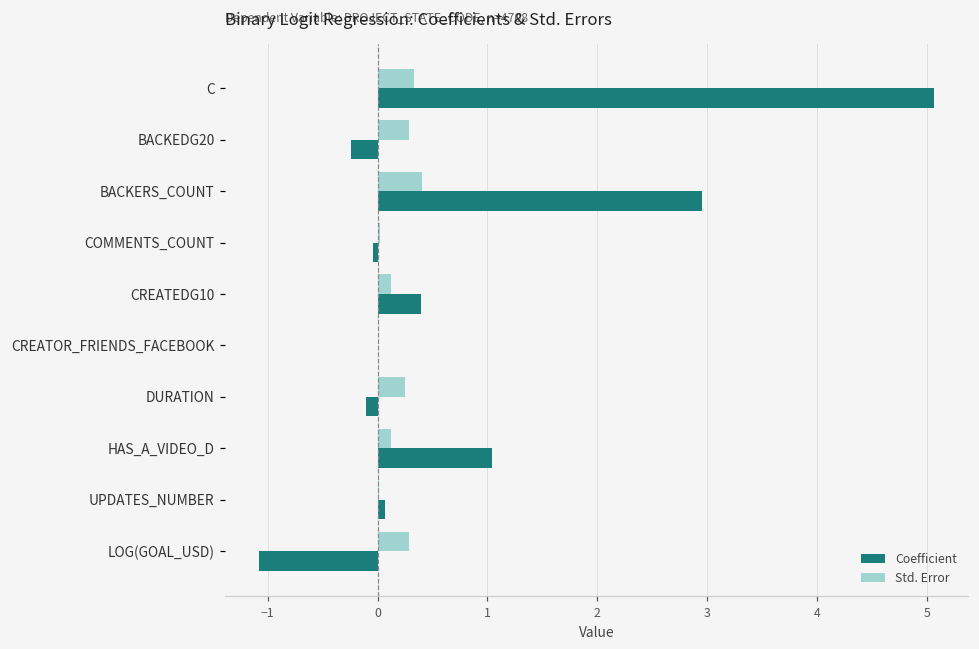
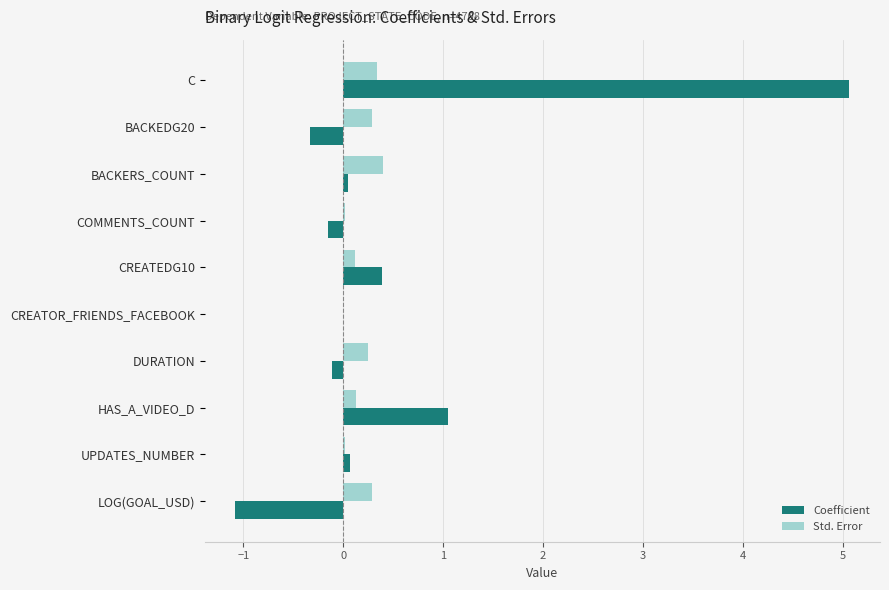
  {
    "Coefficient": {
      "C": 5.1,
-     "BACKEDG20": -0.2,
-     "BACKERS_COUNT": 3.0,
-     "COMMENTS_COUNT": 0.0,
+     "BACKEDG20": -0.3,
+     "BACKERS_COUNT": 0.0,
+     "COMMENTS_COUNT": -0.2,
      "CREATEDG10": 0.4,
      "DURATION": -0.1,
      "HAS_A_VIDEO_D": 1.0,
      "UPDATES_NUMBER": 0.1,
      "LOG(GOAL_USD)": -1.1
    },
    "Std. Error": {
      "C": 0.3,
      "BACKEDG20": 0.3,
      "BACKERS_COUNT": 0.4,
      "CREATEDG10": 0.1,
      "DURATION": 0.2,
      "HAS_A_VIDEO_D": 0.1,
      "LOG(GOAL_USD)": 0.3
    }
  }
